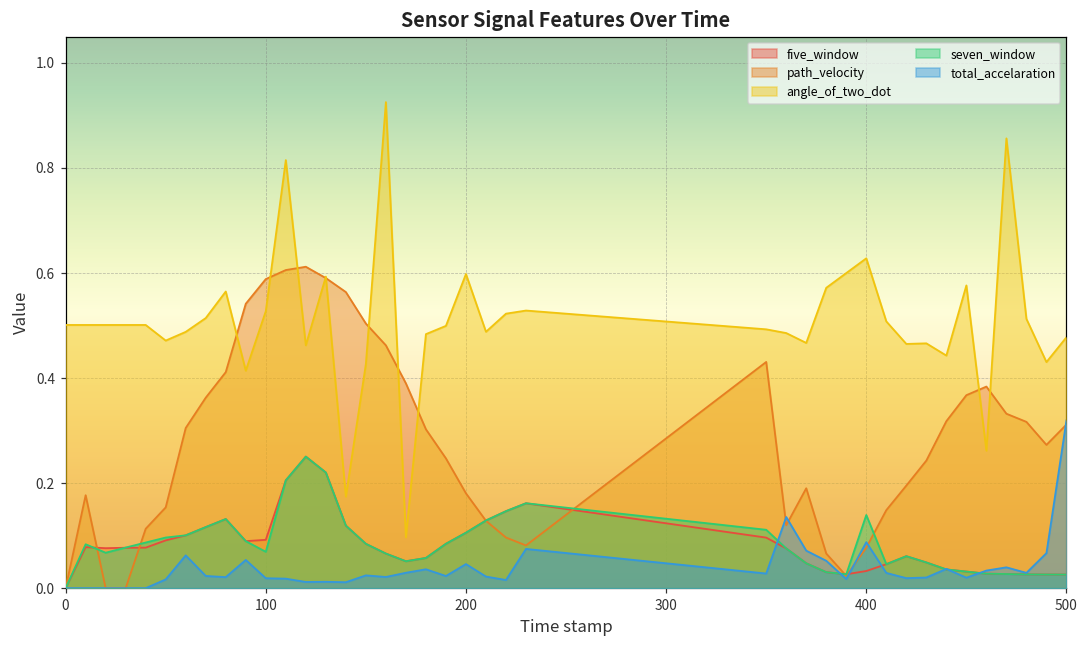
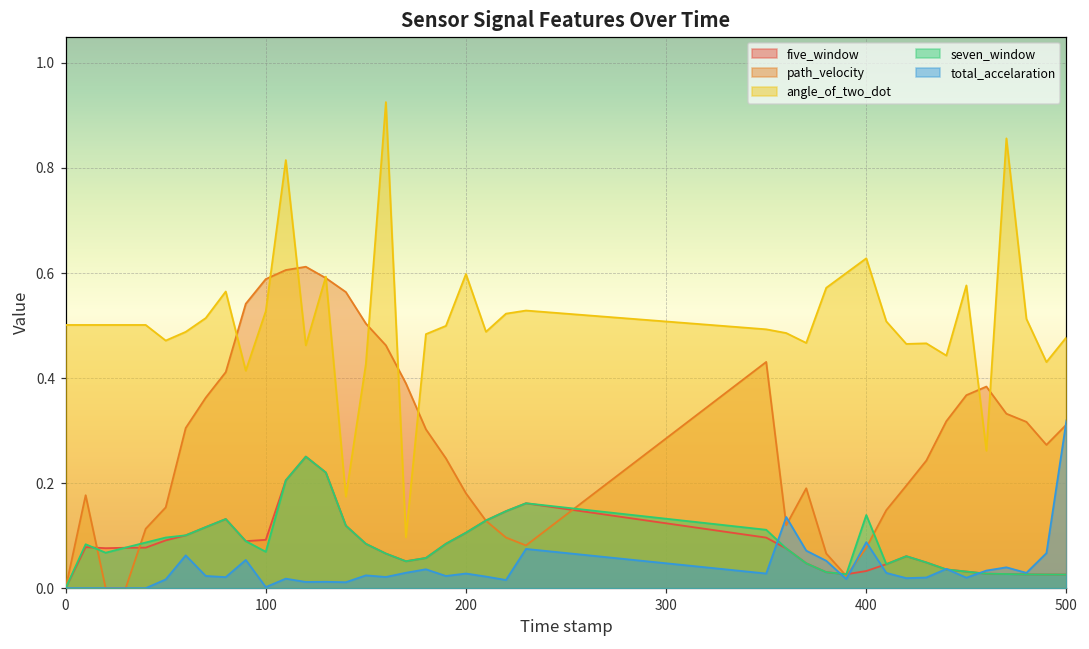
  {
    "seven_window": {
      "100": 0.07,
      "400": 0.14
    },
    "total_accelaration": {
-     "100": 0.02,
-     "200": 0.05,
+     "100": 0.00,
+     "200": 0.03,
      "400": 0.09,
      "500": 0.32
    }
  }
